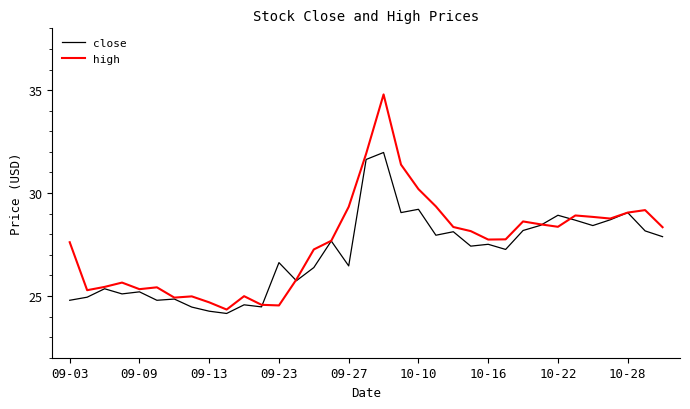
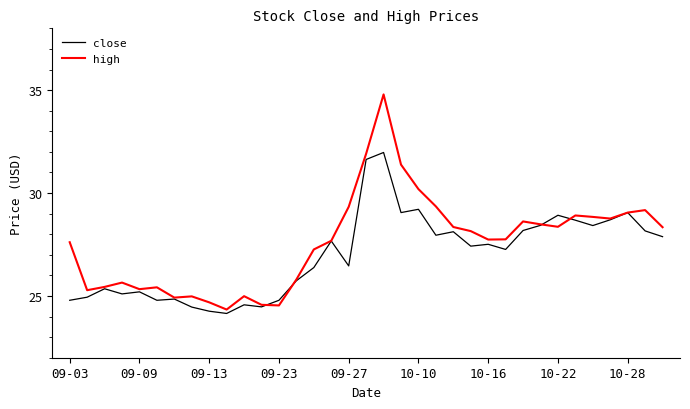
  {
    "close": {
      "09-03": 24.8,
      "09-09": 25.2,
      "09-13": 24.3,
-     "09-23": 26.6,
+     "09-23": 24.8,
      "09-27": 26.5,
      "10-10": 29.2,
      "10-16": 27.5,
      "10-22": 28.9
    },
    "high": {
      "09-03": 27.6,
      "09-09": 25.3,
      "09-13": 24.7,
      "09-23": 24.5,
      "09-27": 29.3,
      "10-10": 30.2,
      "10-16": 27.7,
      "10-22": 28.4
    }
  }
